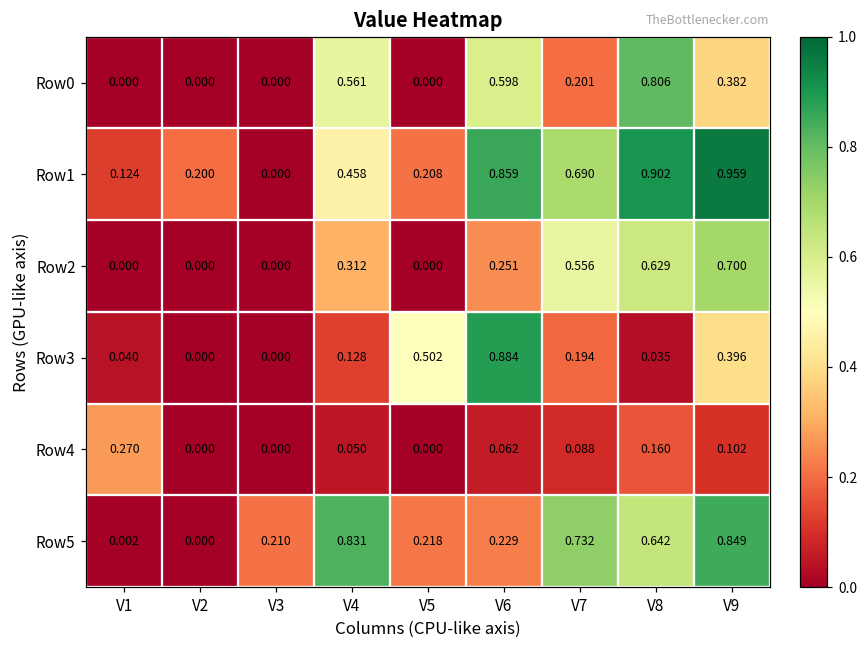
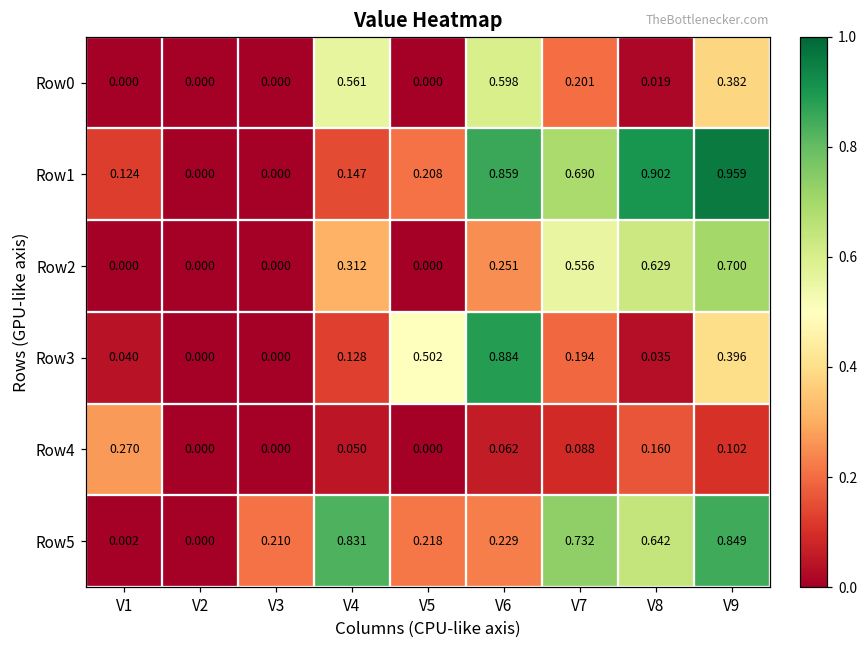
  {
    "Row0": {
      "V1": 0.000,
      "V2": 0.000,
      "V3": 0.000,
      "V4": 0.561,
      "V5": 0.000,
      "V6": 0.598,
      "V7": 0.201,
-     "V8": 0.806,
+     "V8": 0.019,
      "V9": 0.382
    },
    "Row1": {
      "V1": 0.124,
-     "V2": 0.200,
+     "V2": 0.000,
      "V3": 0.000,
-     "V4": 0.458,
+     "V4": 0.147,
      "V5": 0.208,
      "V6": 0.859,
      "V7": 0.690,
      "V8": 0.902,
      "V9": 0.959
    },
    "Row2": {
      "V1": 0.000,
      "V2": 0.000,
      "V3": 0.000,
      "V4": 0.312,
      "V5": 0.000,
      "V6": 0.251,
      "V7": 0.556,
      "V8": 0.629,
      "V9": 0.700
    },
    "Row3": {
      "V1": 0.040,
      "V2": 0.000,
      "V3": 0.000,
      "V4": 0.128,
      "V5": 0.502,
      "V6": 0.884,
      "V7": 0.194,
      "V8": 0.035,
      "V9": 0.396
    },
    "Row4": {
      "V1": 0.270,
      "V2": 0.000,
      "V3": 0.000,
      "V4": 0.050,
      "V5": 0.000,
      "V6": 0.062,
      "V7": 0.088,
      "V8": 0.160,
      "V9": 0.102
    },
    "Row5": {
      "V1": 0.002,
      "V2": 0.000,
      "V3": 0.210,
      "V4": 0.831,
      "V5": 0.218,
      "V6": 0.229,
      "V7": 0.732,
      "V8": 0.642,
      "V9": 0.849
    }
  }
